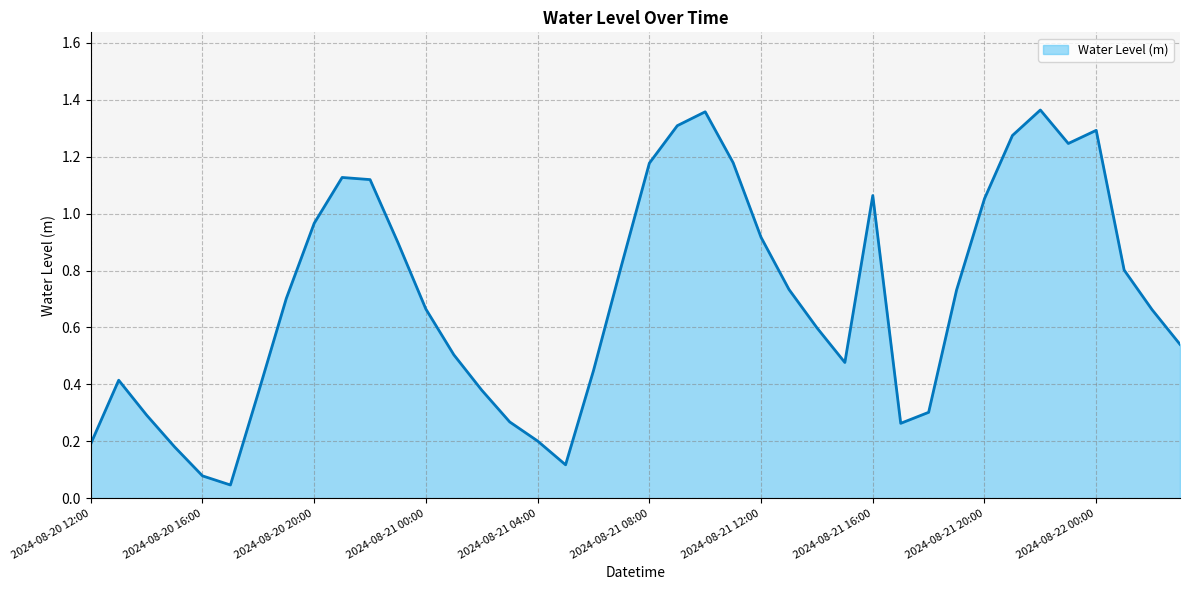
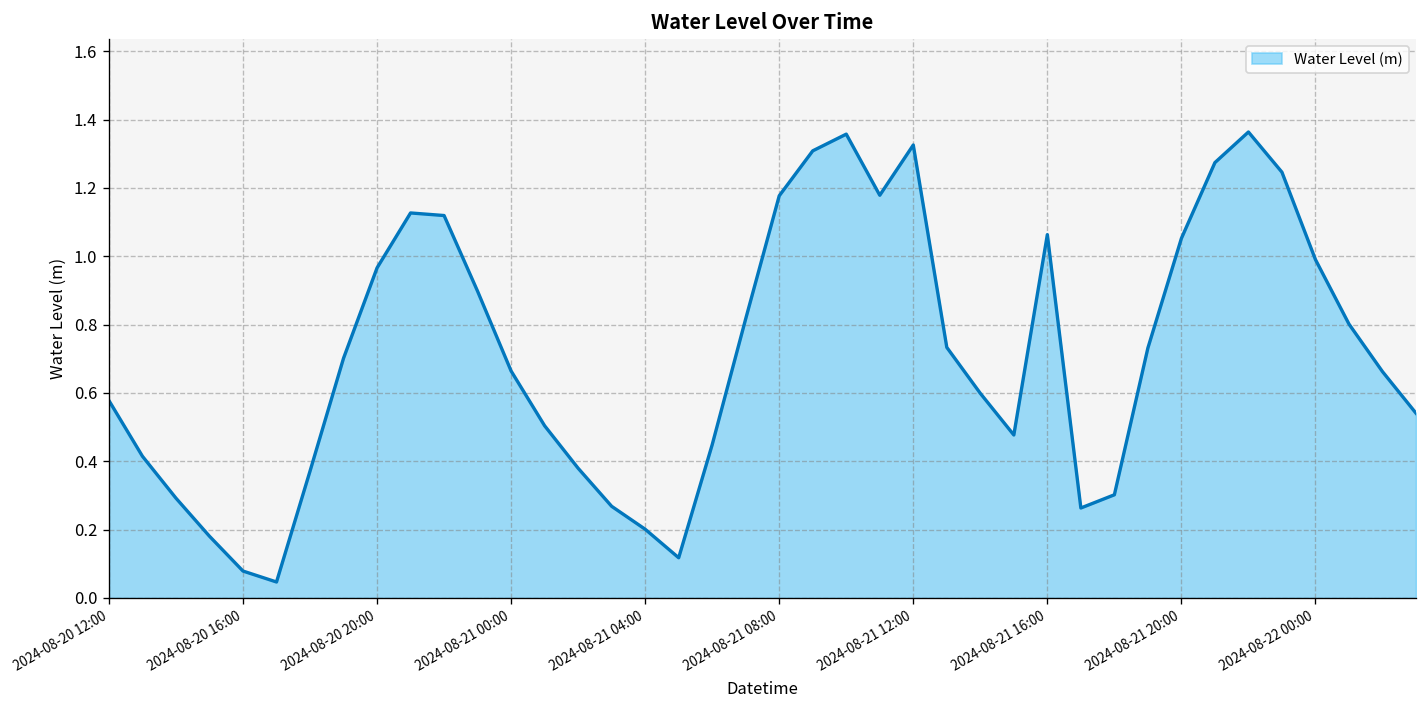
  {
-   "2024-08-20 12:00": 0.19,
+   "2024-08-20 12:00": 0.58,
    "2024-08-20 16:00": 0.08,
    "2024-08-20 20:00": 0.97,
    "2024-08-21 00:00": 0.66,
    "2024-08-21 04:00": 0.20,
    "2024-08-21 08:00": 1.18,
-   "2024-08-21 12:00": 0.92,
+   "2024-08-21 12:00": 1.33,
    "2024-08-21 16:00": 1.06,
    "2024-08-21 20:00": 1.05,
-   "2024-08-22 00:00": 1.29
+   "2024-08-22 00:00": 0.99
  }
